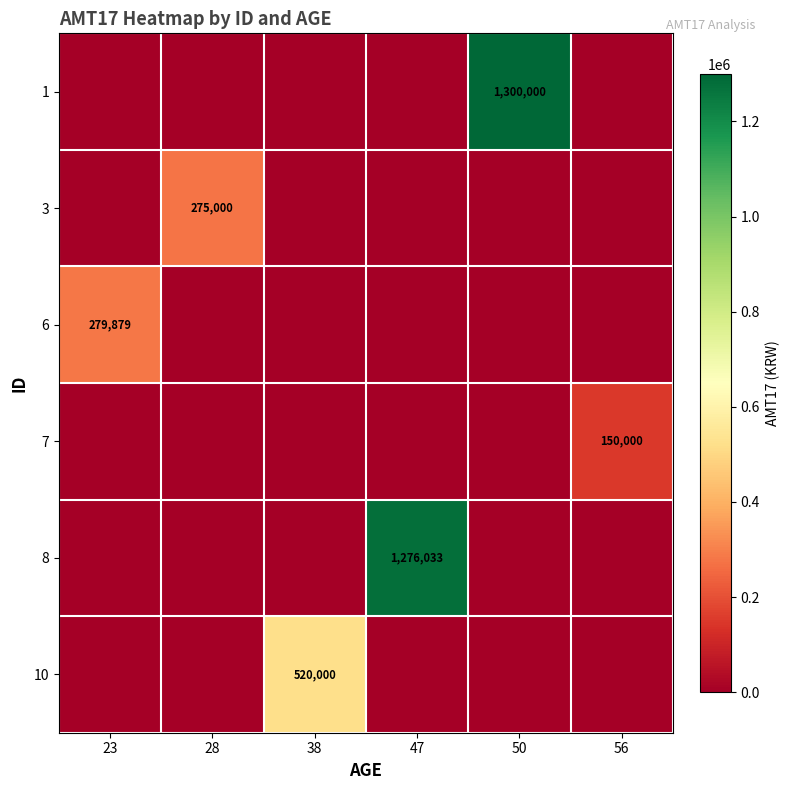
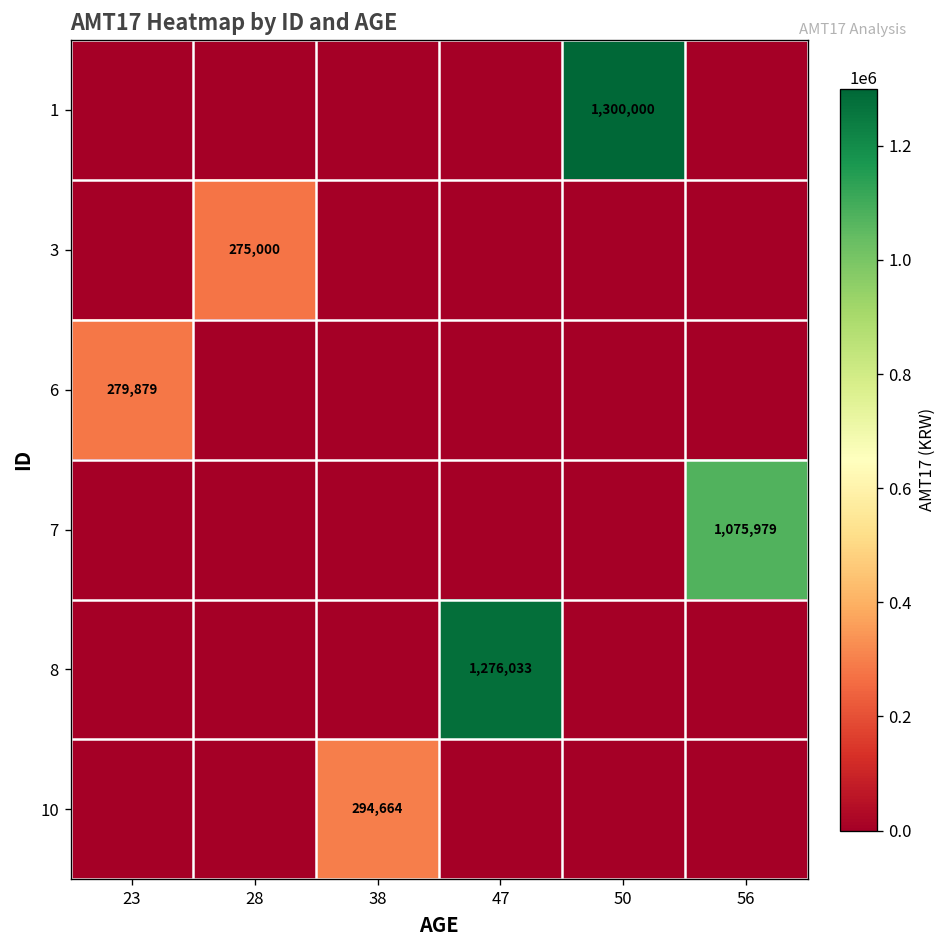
  {
    "1": {
      "50": "1,300,000"
    },
    "3": {
      "28": "275,000"
    },
    "6": {
      "23": "279,879"
    },
    "7": {
-     "56": "150,000"
+     "56": "1,075,979"
    },
    "8": {
      "47": "1,276,033"
    },
    "10": {
-     "38": "520,000"
+     "38": "294,664"
    }
  }
